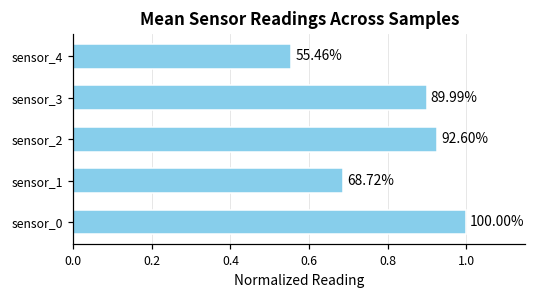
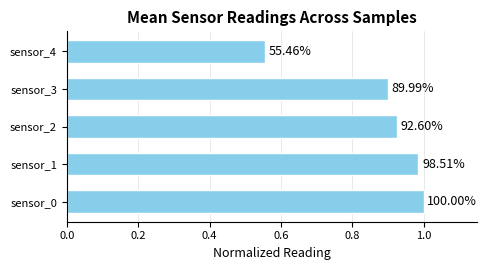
  {
    "sensor_4": "55.46%",
    "sensor_3": "89.99%",
    "sensor_2": "92.60%",
-   "sensor_1": "68.72%",
+   "sensor_1": "98.51%",
    "sensor_0": "100.00%"
  }
